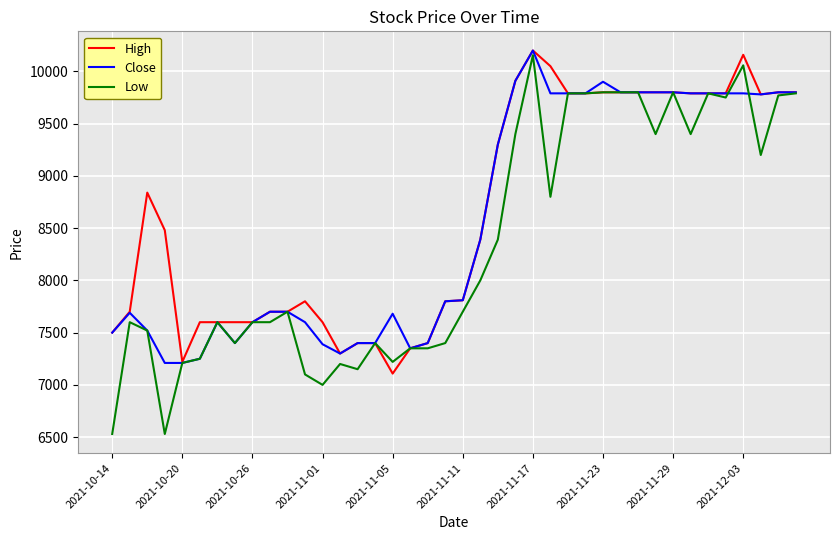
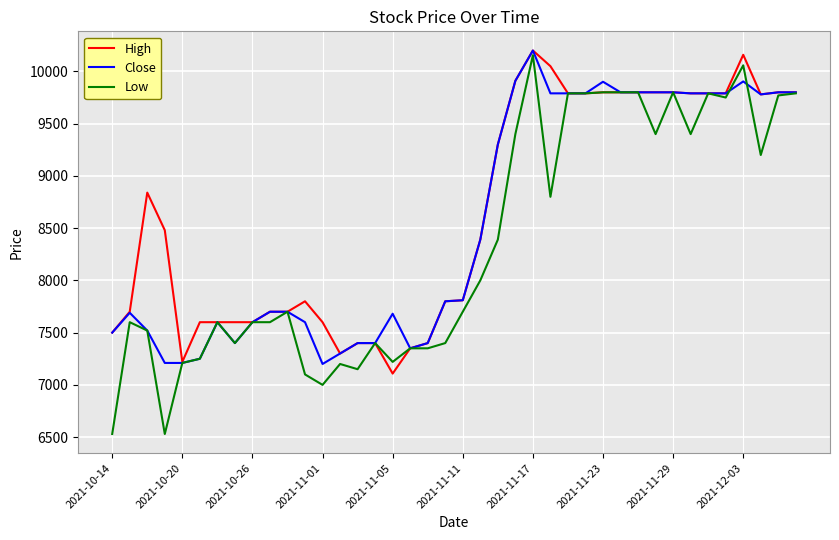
  {
    "High": {
      "2021-11-01": 7600,
      "2021-11-05": 7110,
      "2021-12-03": 10160
    },
    "Close": {
-     "2021-11-01": 7390,
+     "2021-11-01": 7200,
      "2021-11-05": 7680,
      "2021-11-23": 9900,
-     "2021-12-03": 9790
+     "2021-12-03": 9900
    },
    "Low": {
      "2021-10-14": 6530,
      "2021-11-01": 7000,
      "2021-11-05": 7220,
      "2021-11-11": 7700,
      "2021-11-17": 10160,
      "2021-12-03": 10060
    }
  }
